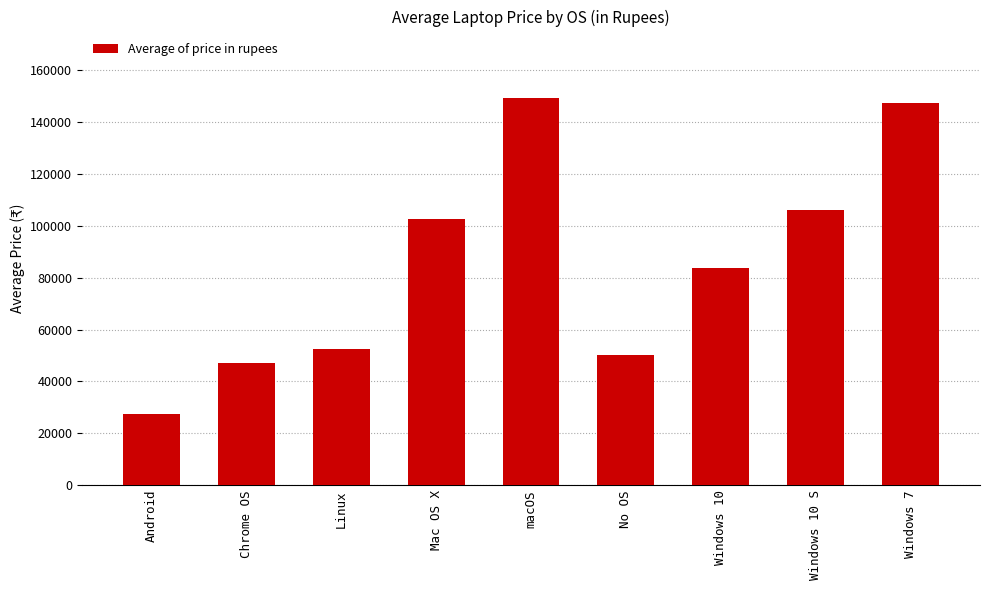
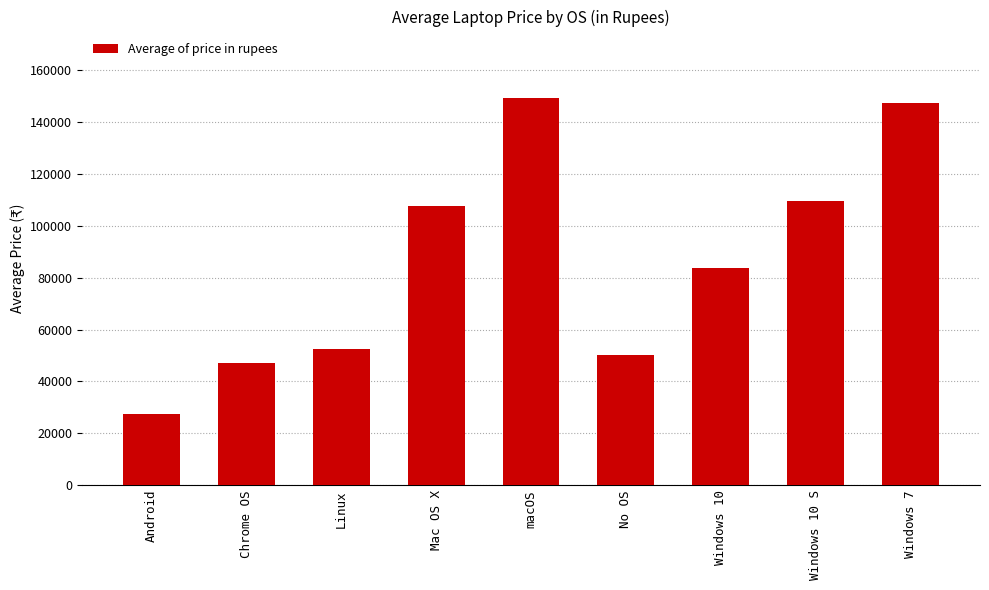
  {
    "Android": 28000,
    "Chrome OS": 47000,
    "Linux": 53000,
-   "Mac OS X": 102000,
+   "Mac OS X": 108000,
    "macOS": 149000,
    "No OS": 50000,
    "Windows 10": 84000,
-   "Windows 10 S": 106000,
+   "Windows 10 S": 110000,
    "Windows 7": 147000
  }
